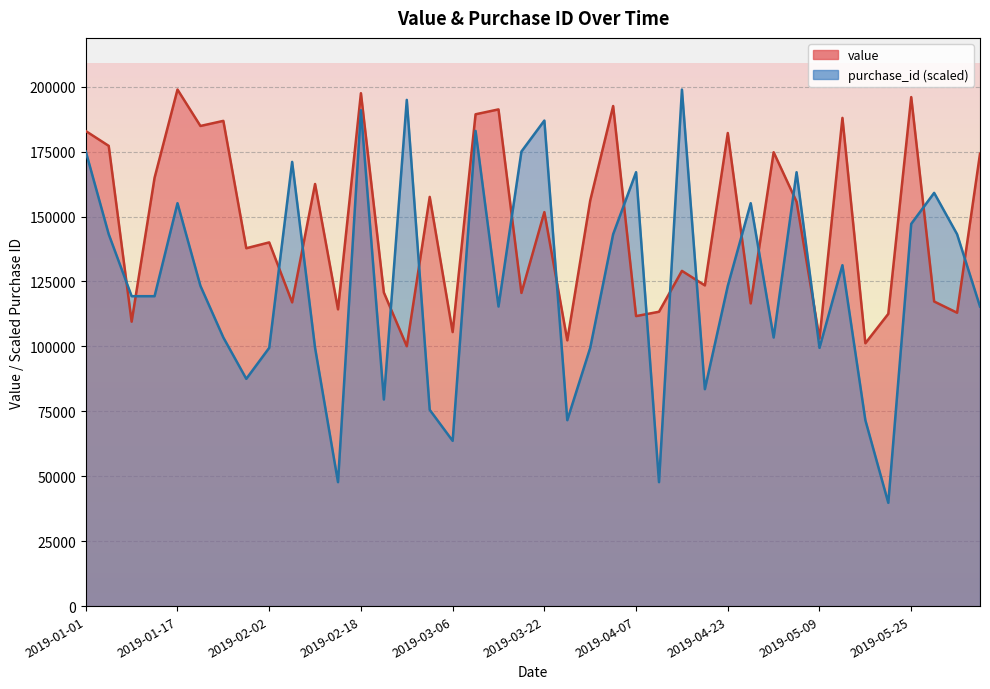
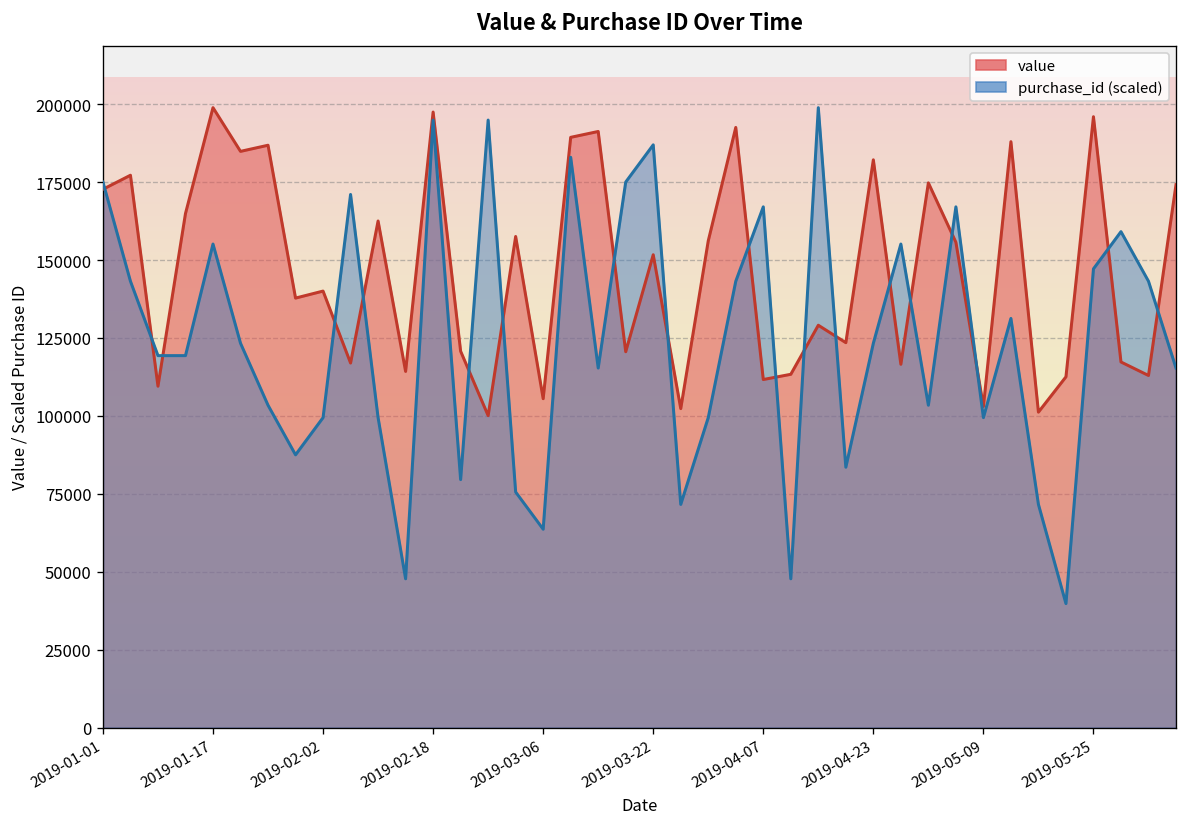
  {
    "value": {
-     "2019-01-01": 183000,
+     "2019-01-01": 173000,
      "2019-01-17": 199000,
      "2019-02-02": 140000,
      "2019-02-18": 197000,
      "2019-03-06": 106000,
      "2019-03-22": 152000,
      "2019-04-07": 112000,
      "2019-04-23": 182000,
      "2019-05-09": 103000,
      "2019-05-25": 196000
    },
    "purchase_id (scaled)": {
      "2019-01-01": 175000,
      "2019-01-17": 155000,
      "2019-02-02": 99000,
-     "2019-02-18": 191000,
+     "2019-02-18": 195000,
      "2019-03-06": 64000,
      "2019-03-22": 187000,
      "2019-04-07": 167000,
      "2019-04-23": 123000,
      "2019-05-09": 99000,
      "2019-05-25": 147000
    }
  }
